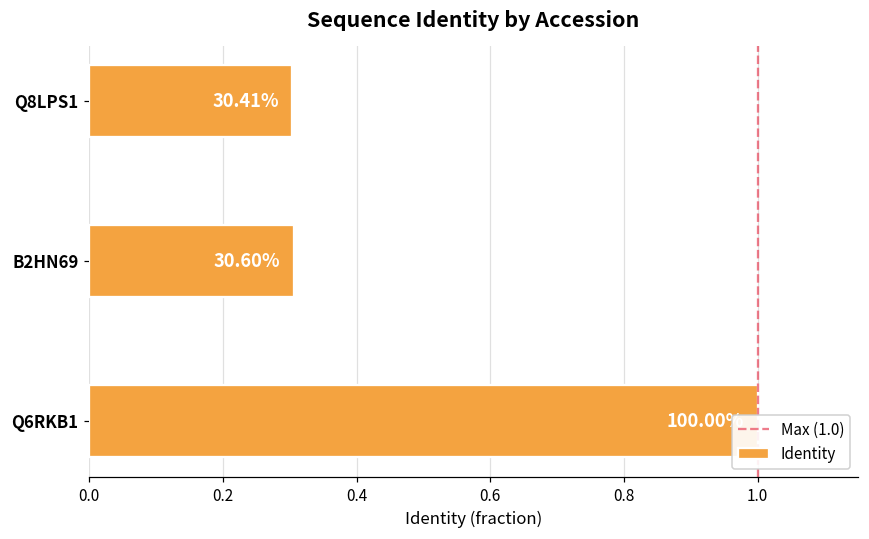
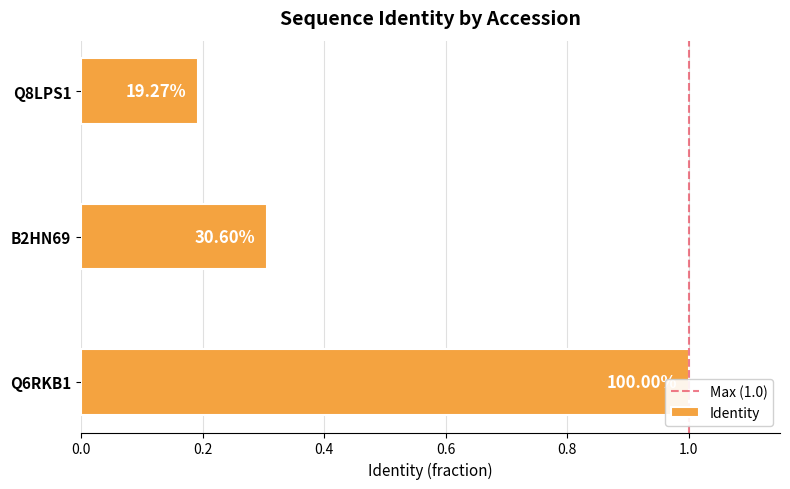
  {
-   "Q8LPS1": "30.41%",
+   "Q8LPS1": "19.27%",
    "B2HN69": "30.60%"
  }
